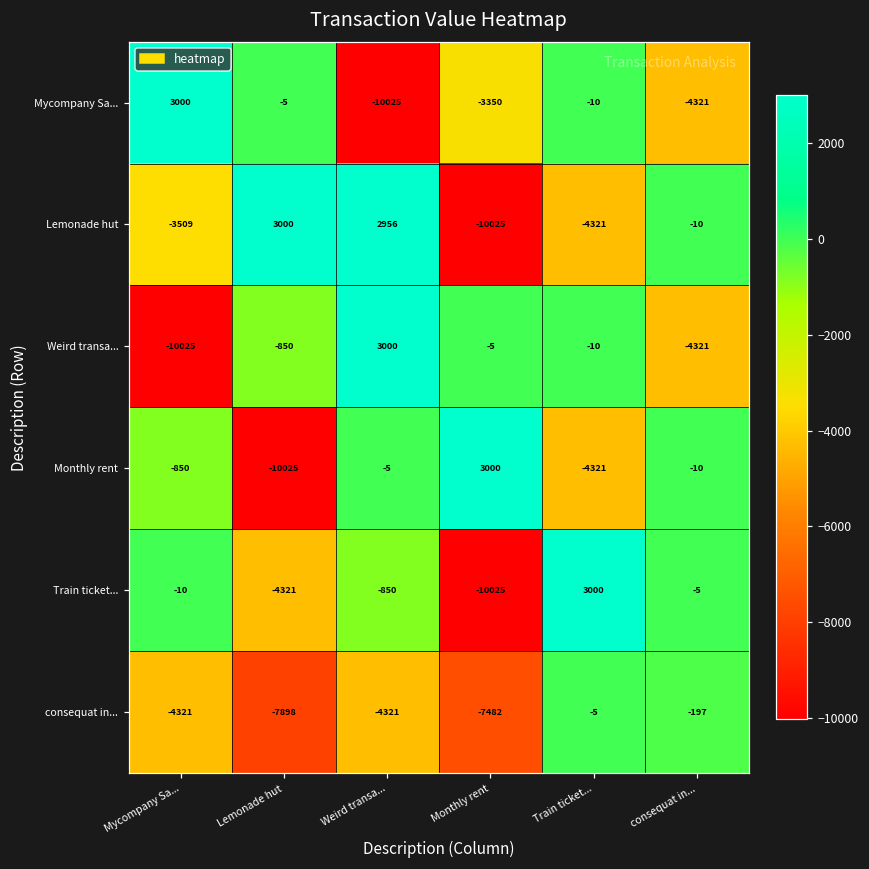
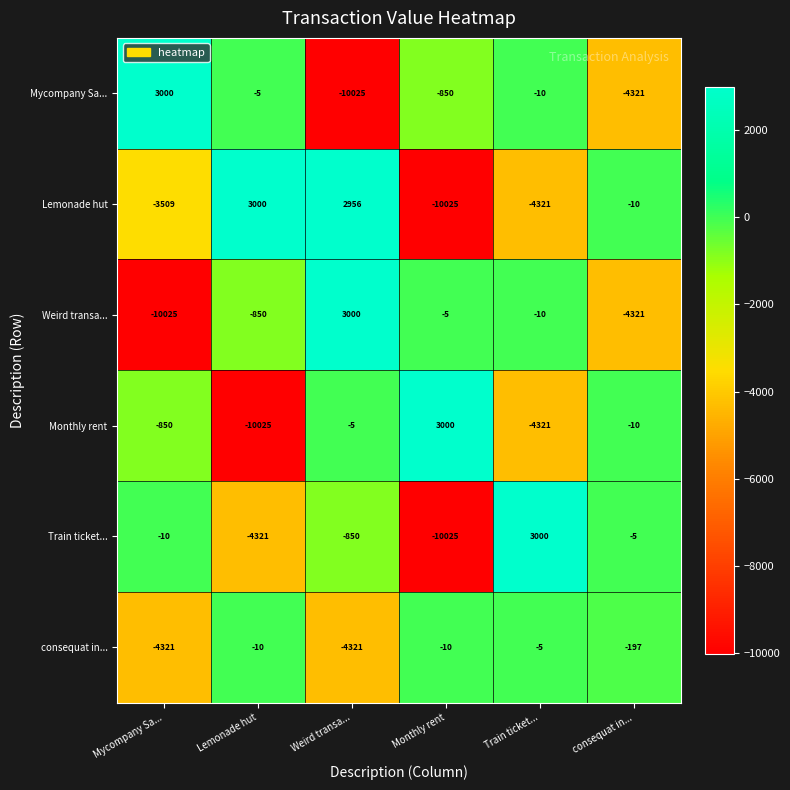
  {
    "Mycompany Sa...": {
      "Mycompany Sa...": 3000,
      "Lemonade hut": -5,
      "Weird transa...": -10025,
-     "Monthly rent": -3350,
+     "Monthly rent": -850,
      "Train ticket...": -10
    },
    "Lemonade hut": {
      "Mycompany Sa...": -3509,
      "Lemonade hut": 3000,
      "Weird transa...": 2956,
      "Monthly rent": -10025,
      "Train ticket...": -4321,
      "consequat in...": -10
    },
    "Weird transa...": {
      "Mycompany Sa...": -10025,
      "Lemonade hut": -850,
      "Weird transa...": 3000,
      "Monthly rent": -5,
      "Train ticket...": -10,
      "consequat in...": -4321
    },
    "Monthly rent": {
      "Mycompany Sa...": -850,
      "Lemonade hut": -10025,
      "Weird transa...": -5,
      "Monthly rent": 3000,
      "Train ticket...": -4321,
      "consequat in...": -10
    },
    "Train ticket...": {
      "Mycompany Sa...": -10,
      "Lemonade hut": -4321,
      "Weird transa...": -850,
      "Monthly rent": -10025,
      "Train ticket...": 3000,
      "consequat in...": -5
    },
    "consequat in...": {
      "Mycompany Sa...": -4321,
-     "Lemonade hut": -7898,
+     "Lemonade hut": -10,
      "Weird transa...": -4321,
-     "Monthly rent": -7482,
+     "Monthly rent": -10,
      "Train ticket...": -5,
      "consequat in...": -197
    }
  }
